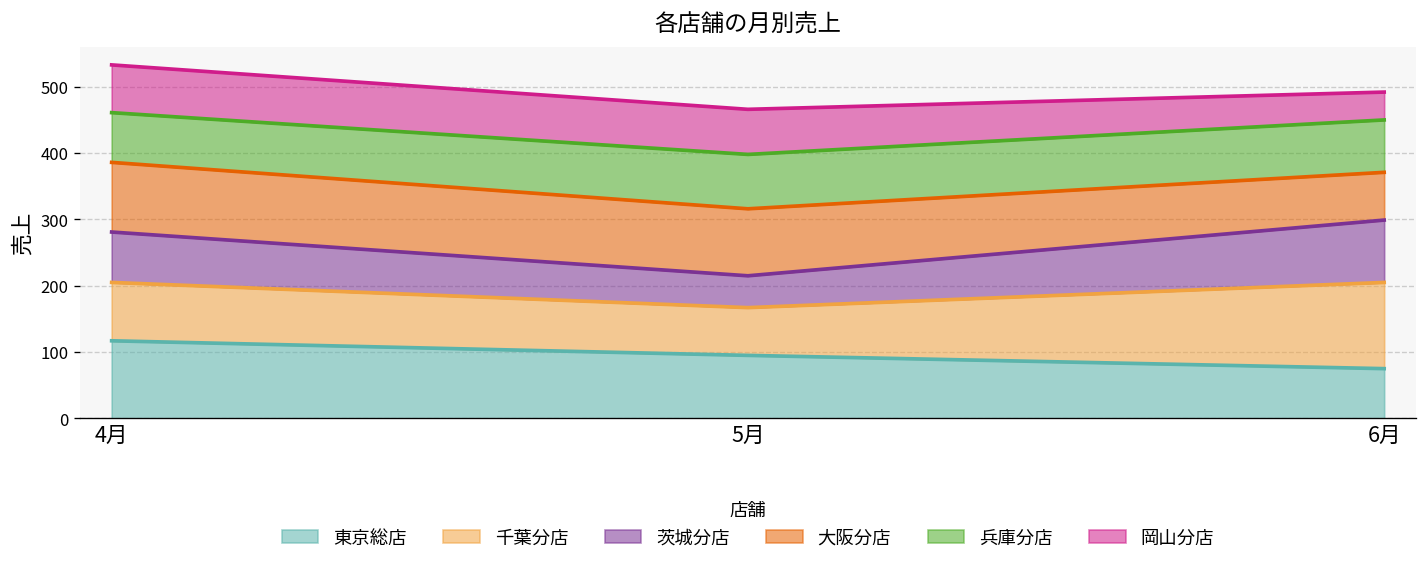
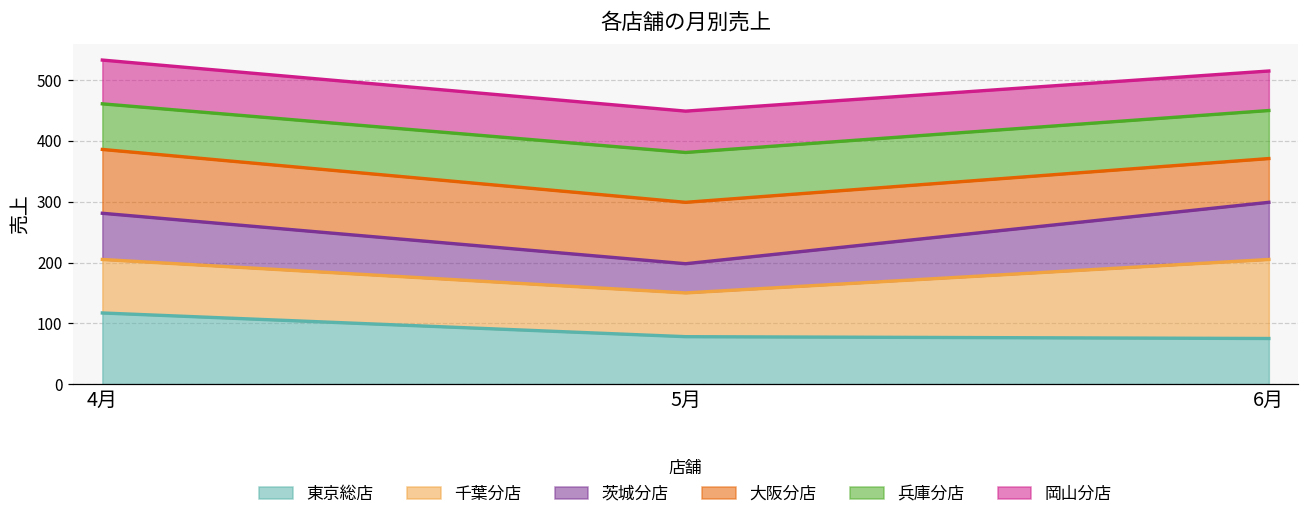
  {
    "東京総店": {
      "4月": 120,
-     "5月": 100,
+     "5月": 80,
      "6月": 80
    },
    "千葉分店": {
      "4月": 90,
      "5月": 70,
      "6月": 130
    },
    "茨城分店": {
      "4月": 80,
      "5月": 50,
      "6月": 90
    },
    "大阪分店": {
      "4月": 110,
      "5月": 100,
      "6月": 70
    },
    "兵庫分店": {
      "4月": 80,
      "5月": 80,
      "6月": 80
    },
    "岡山分店": {
      "4月": 70,
      "5月": 70,
-     "6月": 40
+     "6月": 70
    }
  }
